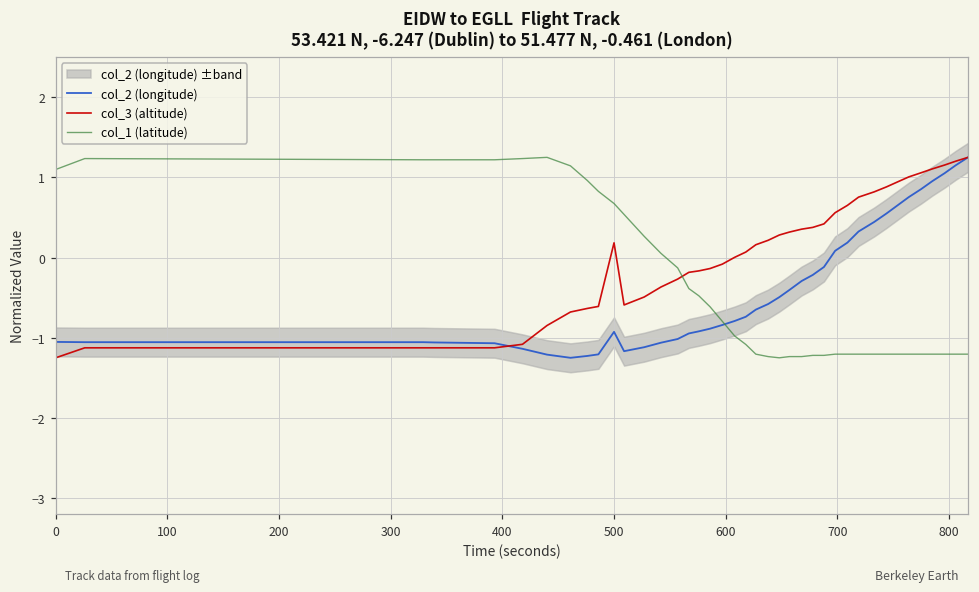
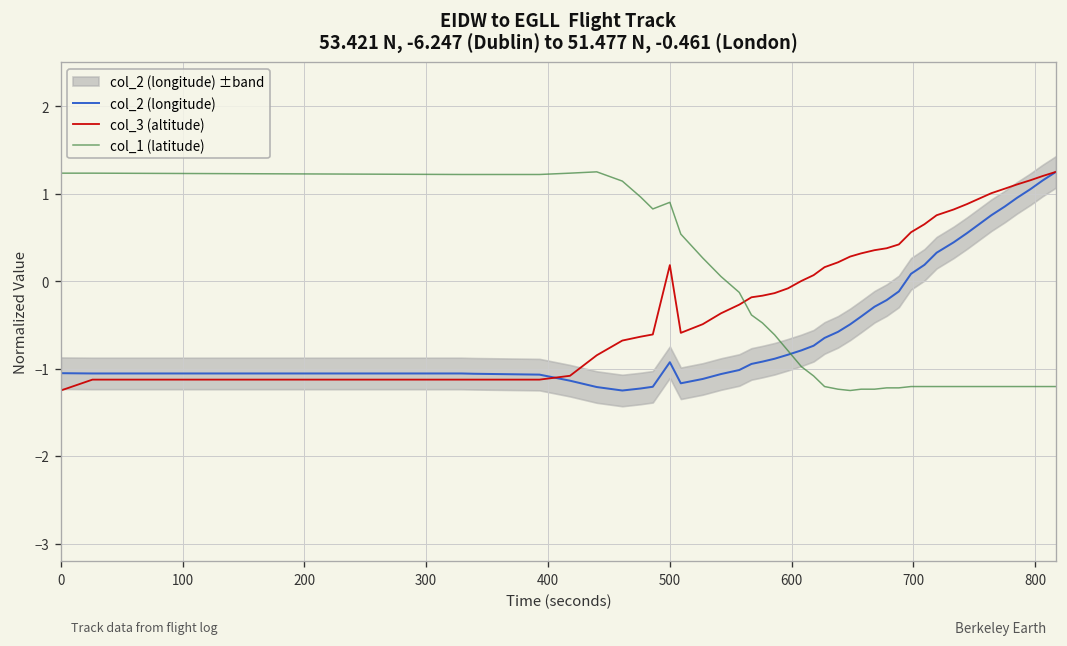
  {
    "col_2 (longitude)": {
      "0": -1.1,
      "500": -0.9
    },
    "col_3 (altitude)": {
      "0": -1.3,
      "500": 0.2
    },
    "col_1 (latitude)": {
-     "0": 1.1,
-     "500": 0.7
+     "0": 1.2,
+     "500": 0.9
    }
  }
